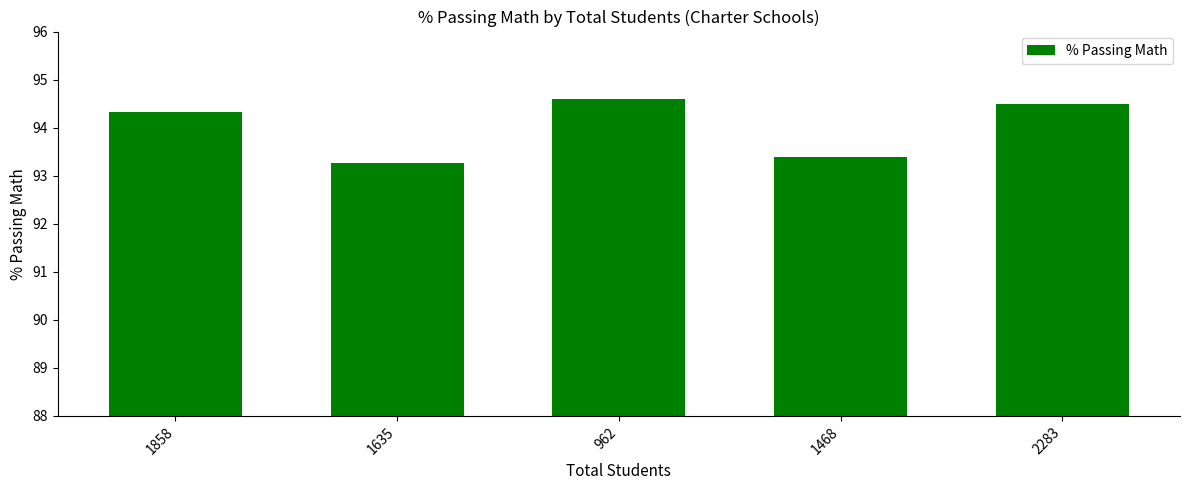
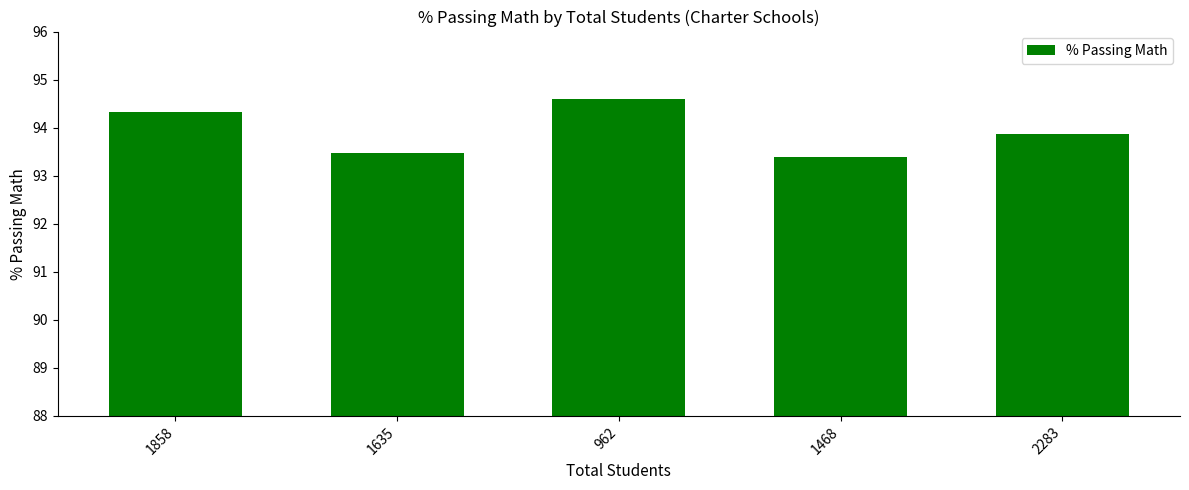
  {
    "1858": 94.3,
-   "1635": 93.3,
+   "1635": 93.5,
    "962": 94.6,
    "1468": 93.4,
-   "2283": 94.5
+   "2283": 93.9
  }
